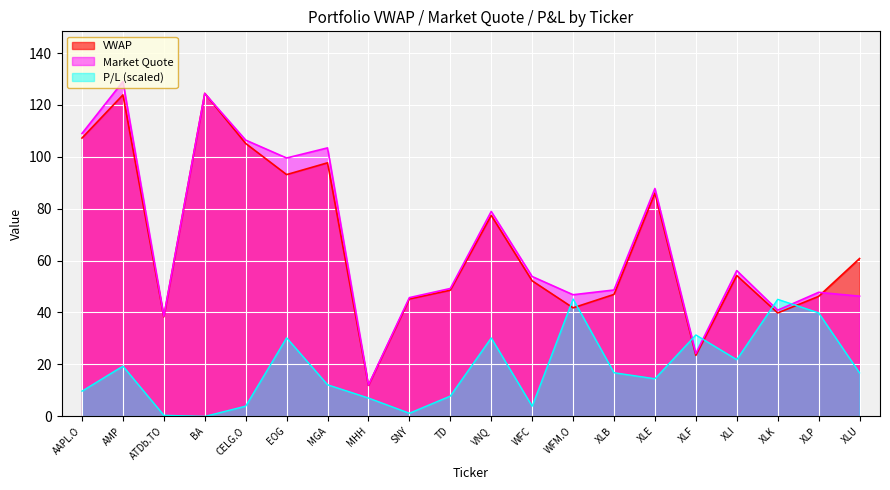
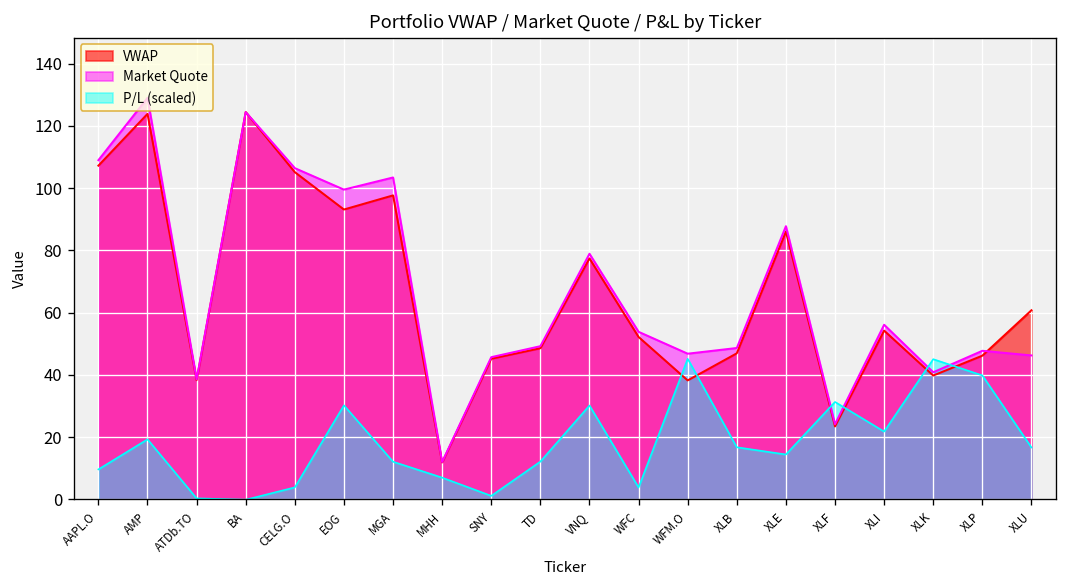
  {
    "VWAP": {
      "AAPL.O": 107,
      "AMP": 124,
      "CELG.O": 105,
      "EOG": 93,
      "MGA": 98,
      "VNQ": 77,
      "WFC": 52,
-     "WFM.O": 42,
+     "WFM.O": 38,
      "XLB": 47,
      "XLE": 86,
      "XLI": 54,
      "XLK": 40,
      "XLP": 46,
      "XLU": 61
    },
    "Market Quote": {
      "AAPL.O": 109,
      "CELG.O": 106,
      "EOG": 100,
      "MGA": 103,
      "VNQ": 79,
      "WFC": 54,
      "WFM.O": 47,
      "XLB": 49,
      "XLE": 88,
      "XLI": 56,
      "XLK": 41,
      "XLP": 48,
      "XLU": 46
    },
    "P/L (scaled)": {
      "AAPL.O": 10,
      "AMP": 19,
      "ATDb.TO": 0,
      "BA": 0,
      "CELG.O": 4,
      "EOG": 30,
      "MGA": 12,
      "MHH": 7,
      "SNY": 1,
-     "TD": 8,
+     "TD": 12,
      "VNQ": 30,
      "WFC": 4,
      "WFM.O": 45,
      "XLB": 17,
      "XLE": 14,
      "XLF": 31,
      "XLI": 22,
      "XLK": 45,
      "XLP": 40,
      "XLU": 17
    }
  }
